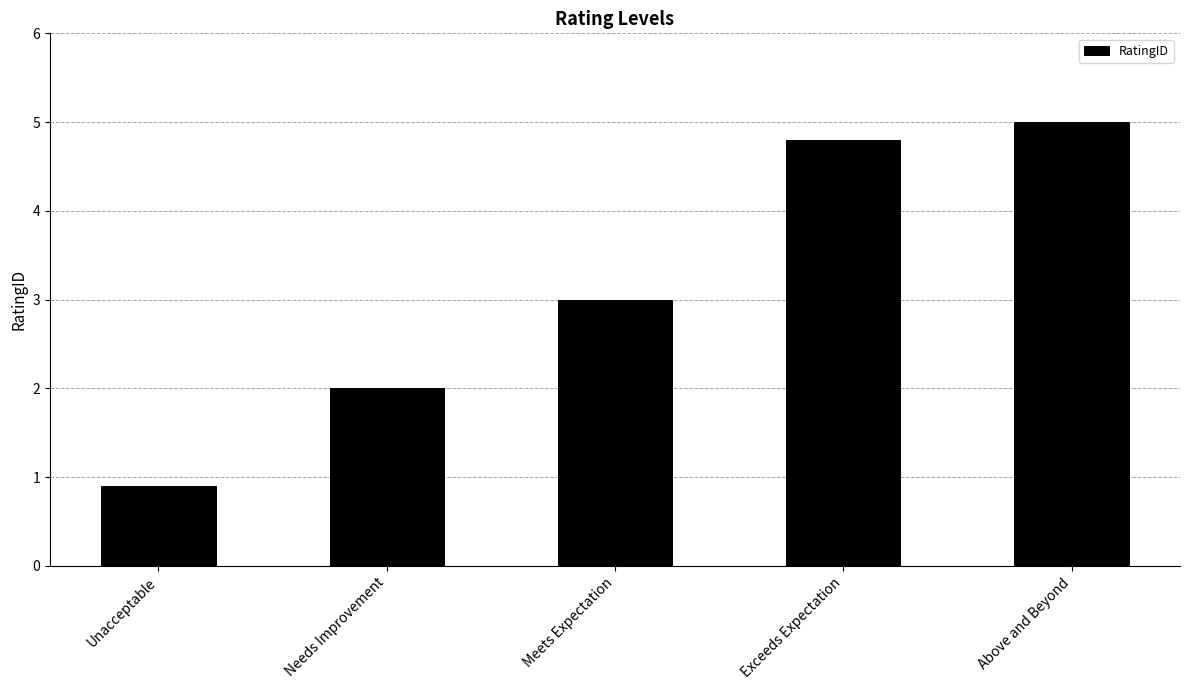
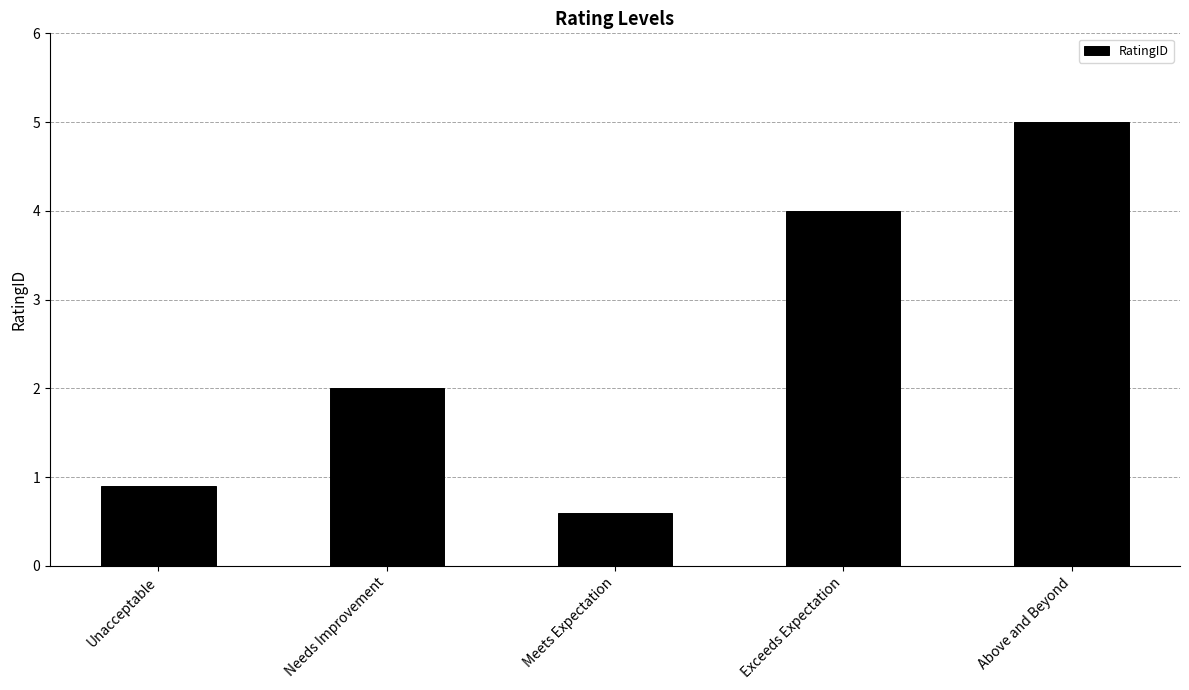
  {
    "Unacceptable": 0.9,
    "Needs Improvement": 2.0,
-   "Meets Expectation": 3.0,
-   "Exceeds Expectation": 4.8,
+   "Meets Expectation": 0.6,
+   "Exceeds Expectation": 4.0,
    "Above and Beyond": 5.0
  }
